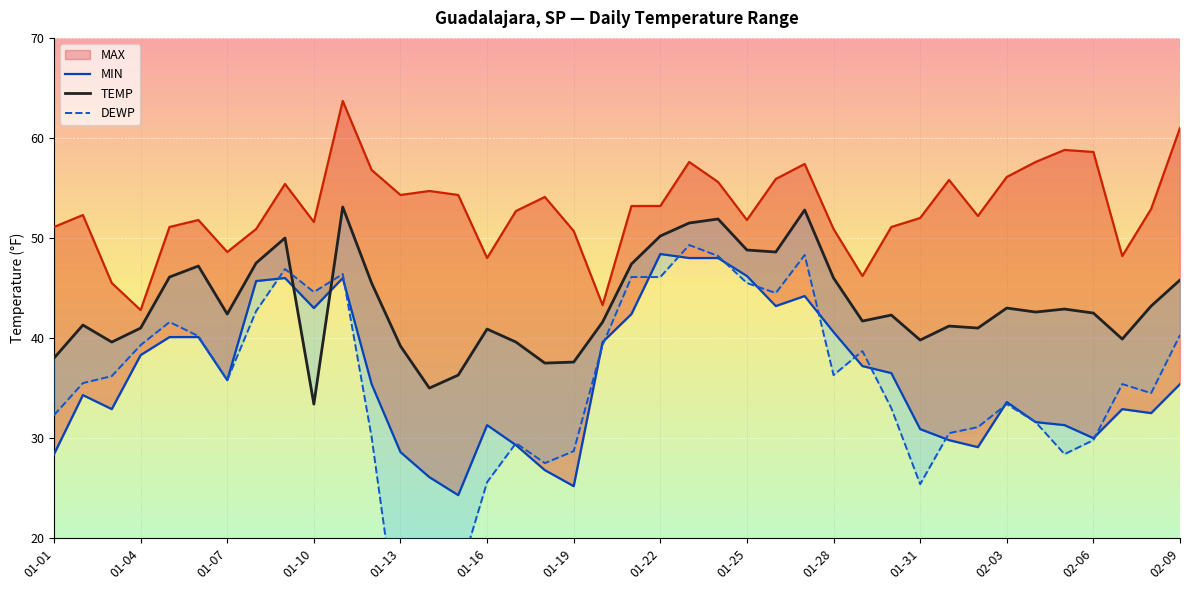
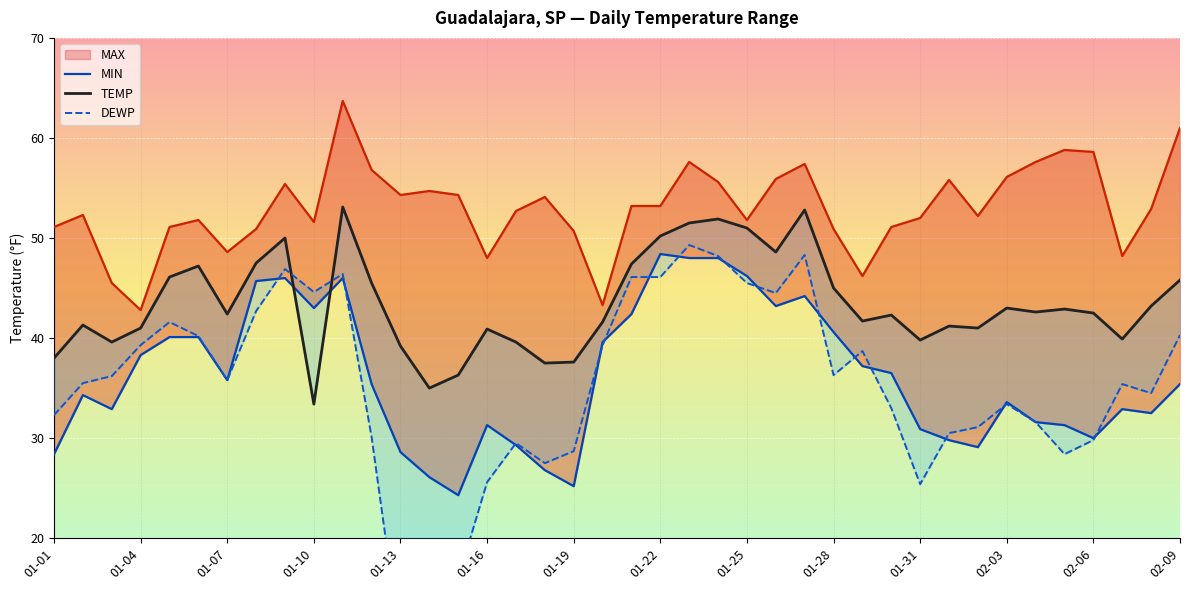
  {
    "MAX": {
      "01-01": 51.1,
      "01-04": 42.8,
      "01-07": 48.6,
      "01-10": 51.6,
      "01-13": 54.3,
      "01-16": 48.0,
      "01-19": 50.7,
      "01-22": 53.2,
      "01-25": 51.8,
      "01-28": 50.9,
      "01-31": 52.0,
      "02-03": 56.1,
      "02-06": 58.6,
      "02-09": 61.0
    },
    "TEMP": {
      "01-10": 33.4,
-     "01-25": 48.8,
-     "01-28": 46
+     "01-25": 51.0,
+     "01-28": 45
    }
  }
